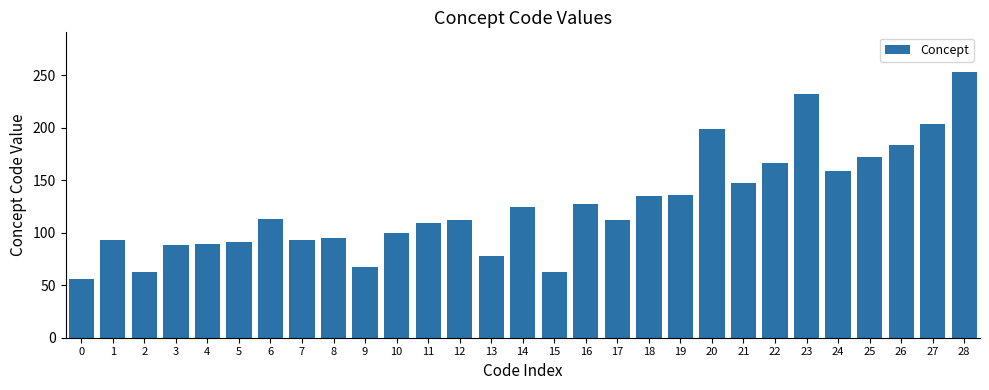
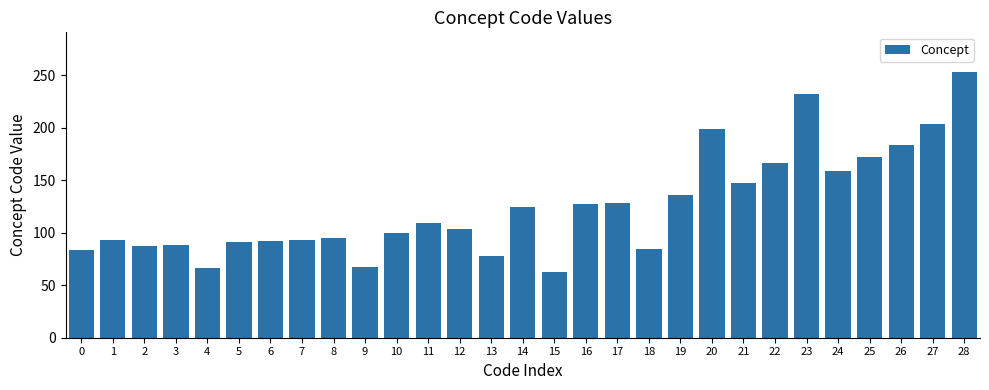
  {
-   "0": 56,
+   "0": 84,
    "1": 93,
-   "2": 63,
+   "2": 87,
    "3": 88,
-   "4": 89,
+   "4": 66,
    "5": 91,
-   "6": 113,
+   "6": 92,
    "7": 93,
    "8": 95,
    "9": 67,
    "10": 100,
    "11": 109,
-   "12": 112,
+   "12": 104,
    "13": 78,
    "14": 125,
    "15": 63,
    "16": 127,
-   "17": 112,
-   "18": 135,
+   "17": 128,
+   "18": 85,
    "19": 136,
    "20": 199,
    "21": 147,
    "22": 166,
    "23": 232,
    "24": 159,
    "25": 172,
    "26": 184,
    "27": 204,
    "28": 253
  }
